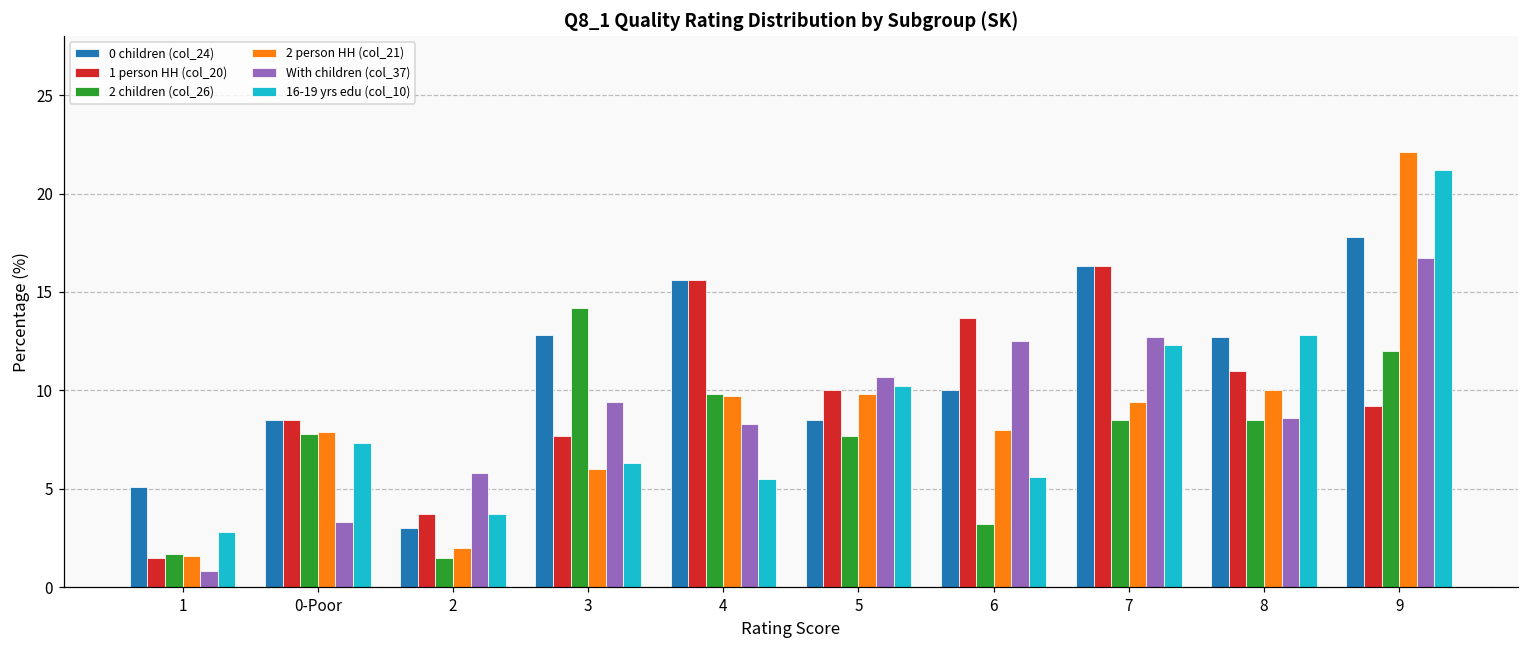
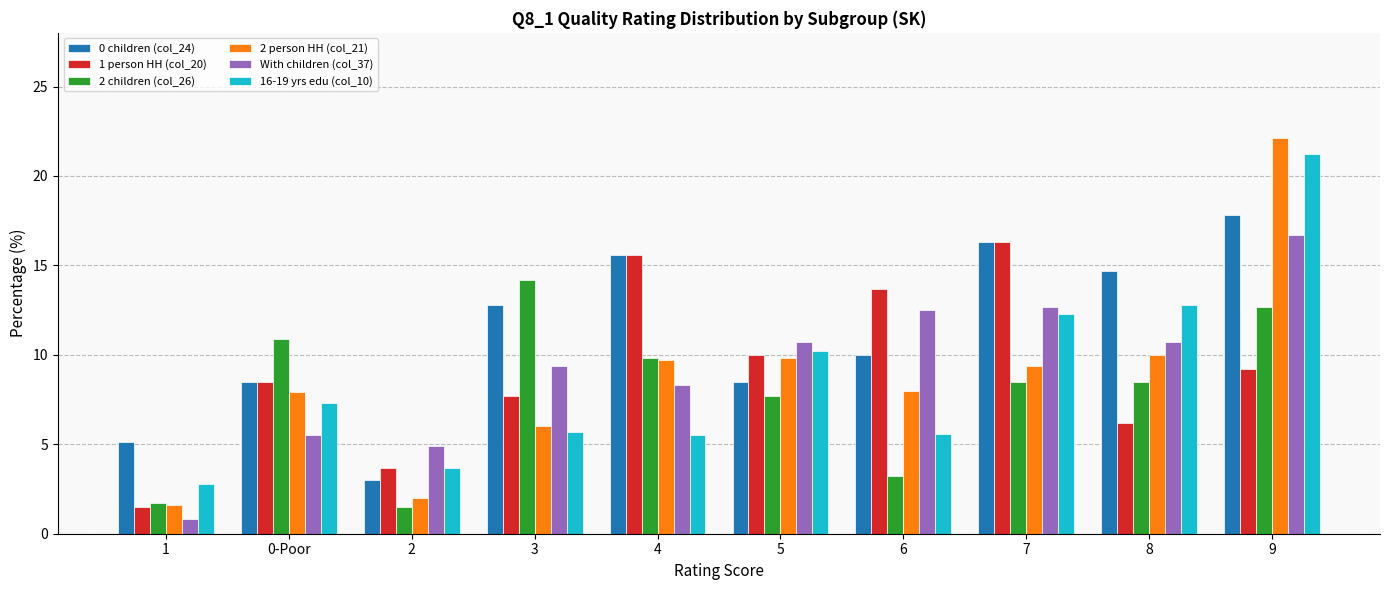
  {
    "0 children (col_24)": {
      "1": 5.1,
      "0-Poor": 8.5,
      "2": 3.0,
      "3": 12.8,
      "4": 15.6,
      "5": 8.5,
      "6": 10.0,
      "7": 16.3,
-     "8": 12.7,
+     "8": 14.7,
      "9": 17.8
    },
    "1 person HH (col_20)": {
      "1": 1.5,
      "0-Poor": 8.5,
      "2": 3.7,
      "3": 7.7,
      "4": 15.6,
      "5": 10.0,
      "6": 13.7,
      "7": 16.3,
-     "8": 11.0,
+     "8": 6.2,
      "9": 9.2
    },
    "2 children (col_26)": {
      "1": 1.7,
-     "0-Poor": 7.8,
+     "0-Poor": 10.9,
      "2": 1.5,
      "3": 14.2,
      "4": 9.8,
      "5": 7.7,
      "6": 3.2,
      "7": 8.5,
      "8": 8.5,
-     "9": 12.0
+     "9": 12.7
    },
    "2 person HH (col_21)": {
      "1": 1.6,
      "0-Poor": 7.9,
      "2": 2.0,
      "3": 6.0,
      "4": 9.7,
      "5": 9.8,
      "6": 8.0,
      "7": 9.4,
      "8": 10.0,
      "9": 22.1
    },
    "With children (col_37)": {
      "1": 0.8,
-     "0-Poor": 3.3,
-     "2": 5.8,
+     "0-Poor": 5.5,
+     "2": 4.9,
      "3": 9.4,
      "4": 8.3,
      "5": 10.7,
      "6": 12.5,
      "7": 12.7,
-     "8": 8.6,
+     "8": 10.7,
      "9": 16.7
    },
    "16-19 yrs edu (col_10)": {
      "1": 2.8,
      "0-Poor": 7.3,
      "2": 3.7,
-     "3": 6.3,
+     "3": 5.7,
      "4": 5.5,
      "5": 10.2,
      "6": 5.6,
      "7": 12.3,
      "8": 12.8,
      "9": 21.2
    }
  }
